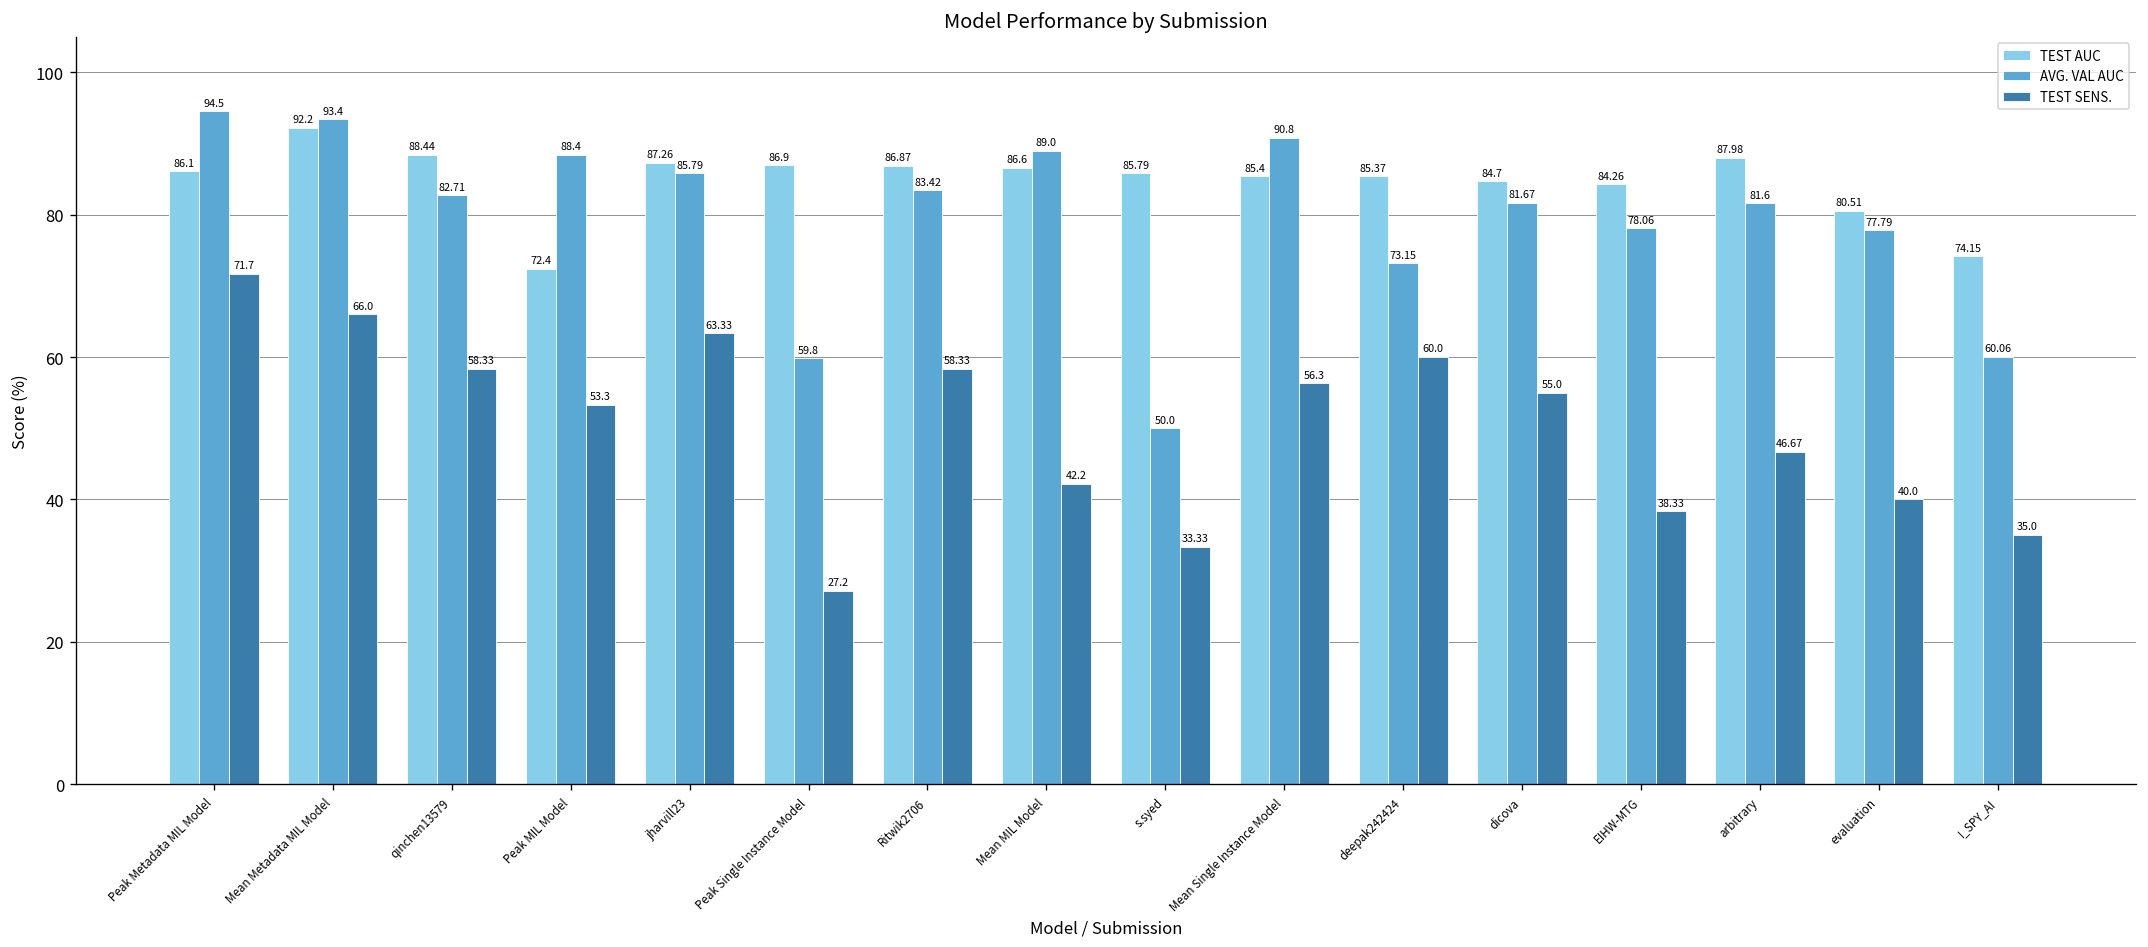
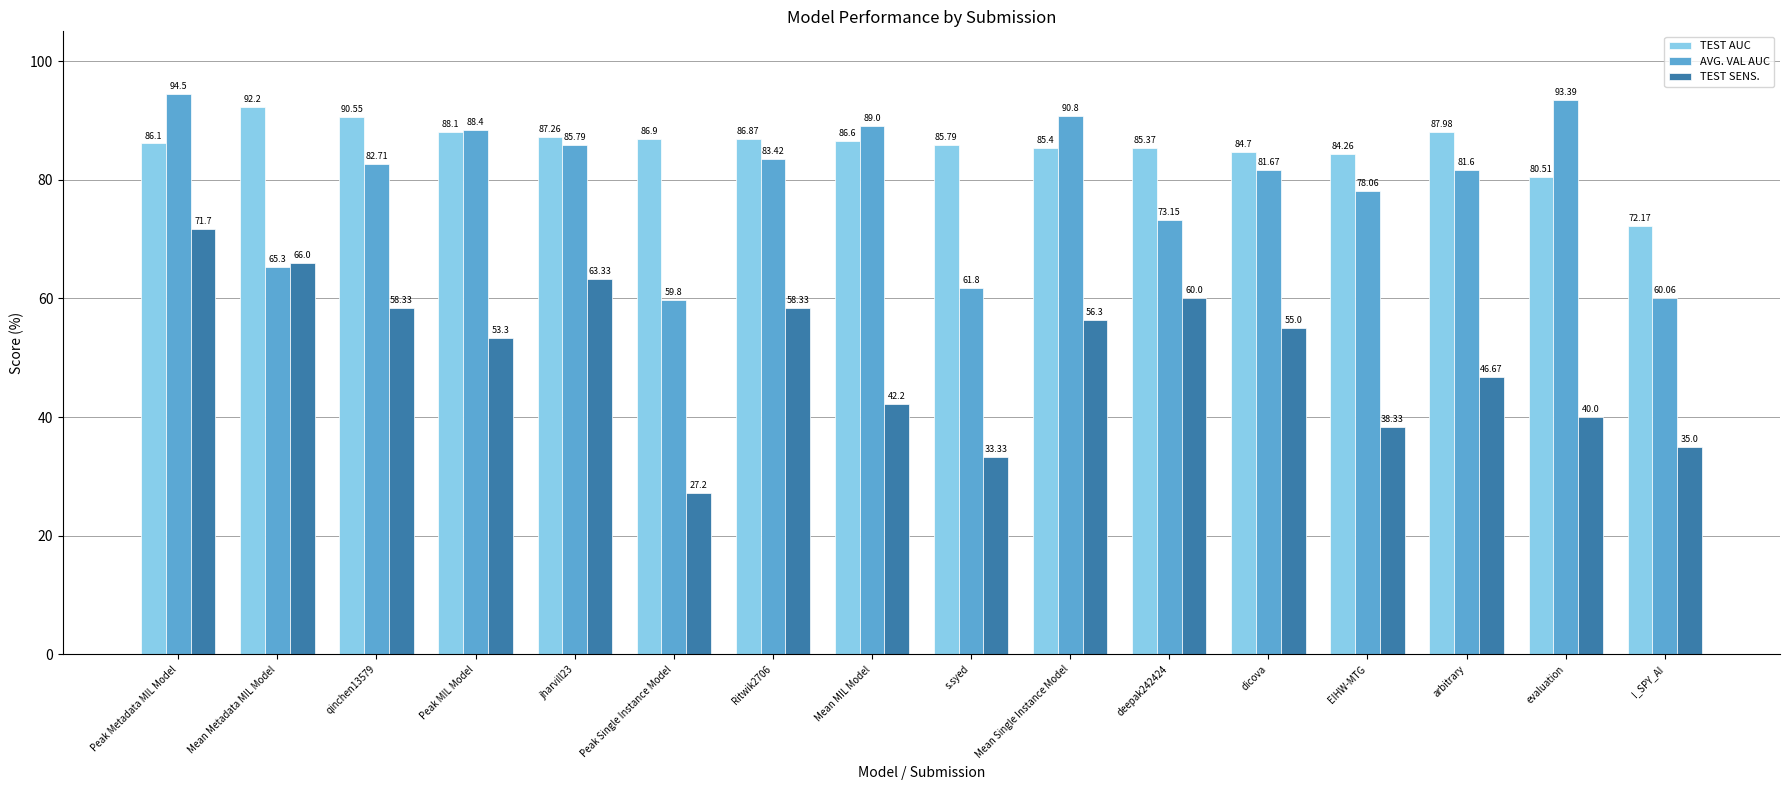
  {
    "TEST AUC": {
      "Peak Metadata MIL Model": 86.1,
      "Mean Metadata MIL Model": 92.2,
-     "qinchen13579": 88.44,
-     "Peak MIL Model": 72.4,
+     "qinchen13579": 90.55,
+     "Peak MIL Model": 88.1,
      "jharvill23": 87.26,
      "Peak Single Instance Model": 86.9,
      "Ritwik2706": 86.87,
      "Mean MIL Model": 86.6,
      "s.syed": 85.79,
      "Mean Single Instance Model": 85.4,
      "deepak242424": 85.37,
      "dicova": 84.7,
      "EIHW-MTG": 84.26,
      "arbitrary": 87.98,
      "evaluation": 80.51,
-     "I_SPY_AI": 74.15
+     "I_SPY_AI": 72.17
    },
    "AVG. VAL AUC": {
      "Peak Metadata MIL Model": 94.5,
-     "Mean Metadata MIL Model": 93.4,
+     "Mean Metadata MIL Model": 65.3,
      "qinchen13579": 82.71,
      "Peak MIL Model": 88.4,
      "jharvill23": 85.79,
      "Peak Single Instance Model": 59.8,
      "Ritwik2706": 83.42,
      "Mean MIL Model": 89.0,
-     "s.syed": 50.0,
+     "s.syed": 61.8,
      "Mean Single Instance Model": 90.8,
      "deepak242424": 73.15,
      "dicova": 81.67,
      "EIHW-MTG": 78.06,
      "arbitrary": 81.6,
-     "evaluation": 77.79,
+     "evaluation": 93.39,
      "I_SPY_AI": 60.06
    },
    "TEST SENS.": {
      "Peak Metadata MIL Model": 71.7,
      "Mean Metadata MIL Model": 66.0,
      "qinchen13579": 58.33,
      "Peak MIL Model": 53.3,
      "jharvill23": 63.33,
      "Peak Single Instance Model": 27.2,
      "Ritwik2706": 58.33,
      "Mean MIL Model": 42.2,
      "s.syed": 33.33,
      "Mean Single Instance Model": 56.3,
      "deepak242424": 60.0,
      "dicova": 55.0,
      "EIHW-MTG": 38.33,
      "arbitrary": 46.67,
      "evaluation": 40.0,
      "I_SPY_AI": 35.0
    }
  }
